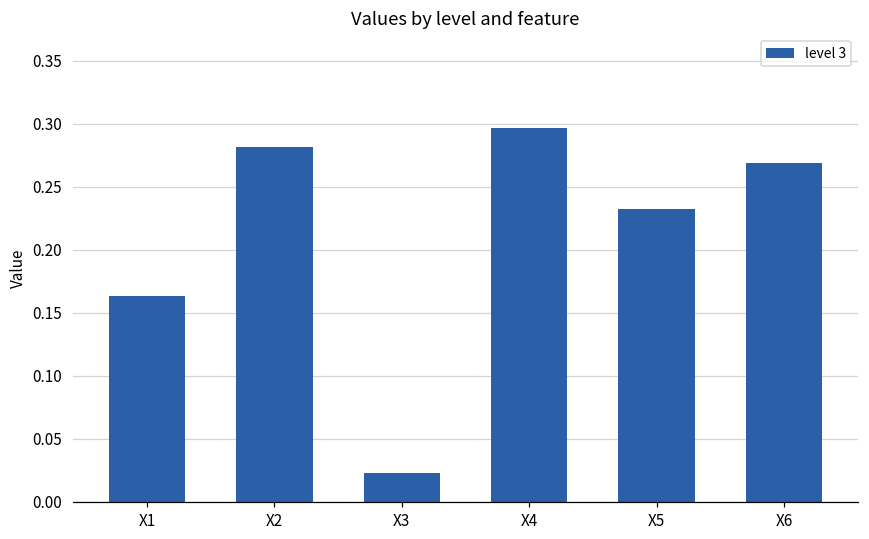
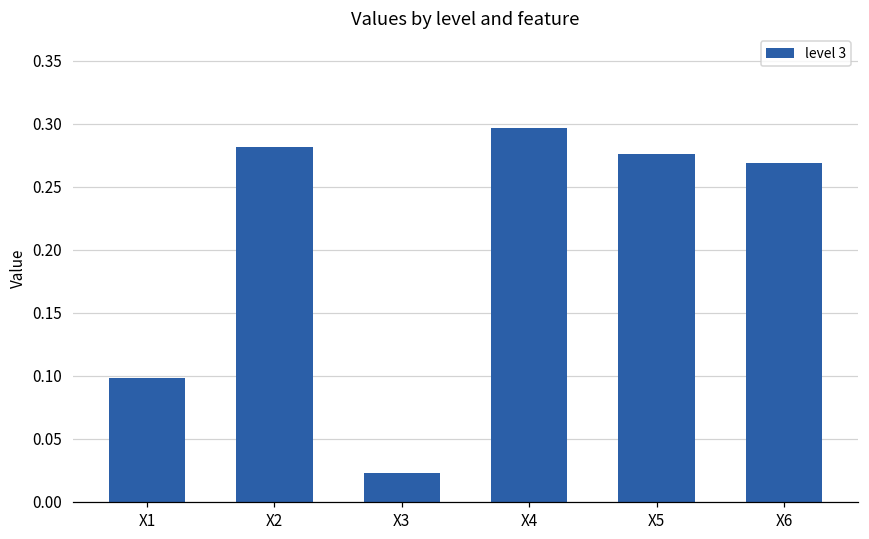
  {
-   "X1": 0.163,
+   "X1": 0.098,
    "X2": 0.281,
    "X3": 0.023,
    "X4": 0.297,
-   "X5": 0.232,
+   "X5": 0.276,
    "X6": 0.269
  }
